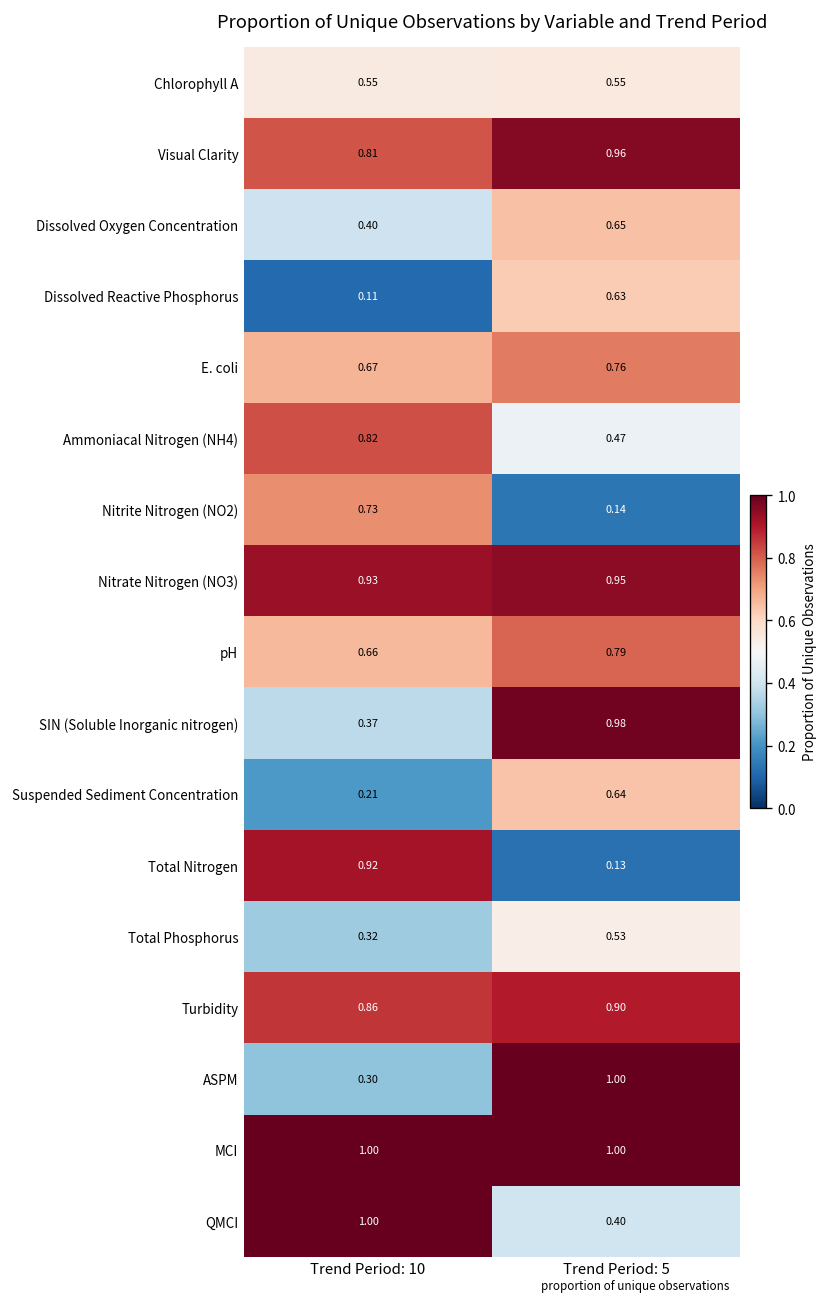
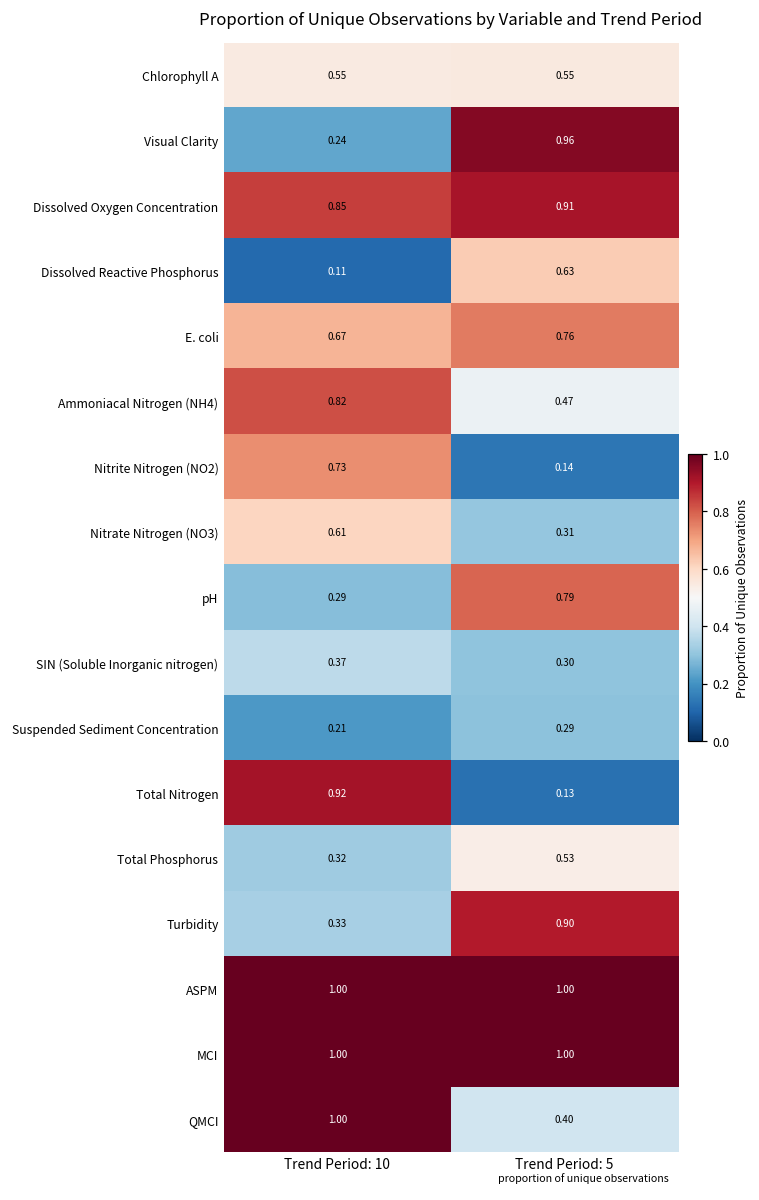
  {
    "Chlorophyll A": {
      "Trend Period: 10": 0.55,
      "Trend Period: 5": 0.55
    },
    "Visual Clarity": {
-     "Trend Period: 10": 0.81,
+     "Trend Period: 10": 0.24,
      "Trend Period: 5": 0.96
    },
    "Dissolved Oxygen Concentration": {
-     "Trend Period: 10": 0.40,
-     "Trend Period: 5": 0.65
+     "Trend Period: 10": 0.85,
+     "Trend Period: 5": 0.91
    },
    "Dissolved Reactive Phosphorus": {
      "Trend Period: 10": 0.11,
      "Trend Period: 5": 0.63
    },
    "E. coli": {
      "Trend Period: 10": 0.67,
      "Trend Period: 5": 0.76
    },
    "Ammoniacal Nitrogen (NH4)": {
      "Trend Period: 10": 0.82,
      "Trend Period: 5": 0.47
    },
    "Nitrite Nitrogen (NO2)": {
      "Trend Period: 10": 0.73,
      "Trend Period: 5": 0.14
    },
    "Nitrate Nitrogen (NO3)": {
-     "Trend Period: 10": 0.93,
-     "Trend Period: 5": 0.95
+     "Trend Period: 10": 0.61,
+     "Trend Period: 5": 0.31
    },
    "pH": {
-     "Trend Period: 10": 0.66,
+     "Trend Period: 10": 0.29,
      "Trend Period: 5": 0.79
    },
    "SIN (Soluble Inorganic nitrogen)": {
      "Trend Period: 10": 0.37,
-     "Trend Period: 5": 0.98
+     "Trend Period: 5": 0.30
    },
    "Suspended Sediment Concentration": {
      "Trend Period: 10": 0.21,
-     "Trend Period: 5": 0.64
+     "Trend Period: 5": 0.29
    },
    "Total Nitrogen": {
      "Trend Period: 10": 0.92,
      "Trend Period: 5": 0.13
    },
    "Total Phosphorus": {
      "Trend Period: 10": 0.32,
      "Trend Period: 5": 0.53
    },
    "Turbidity": {
-     "Trend Period: 10": 0.86,
+     "Trend Period: 10": 0.33,
      "Trend Period: 5": 0.90
    },
    "ASPM": {
-     "Trend Period: 10": 0.30,
+     "Trend Period: 10": 1.00,
      "Trend Period: 5": 1.00
    },
    "MCI": {
      "Trend Period: 10": 1.00,
      "Trend Period: 5": 1.00
    },
    "QMCI": {
      "Trend Period: 10": 1.00,
      "Trend Period: 5": 0.40
    }
  }
